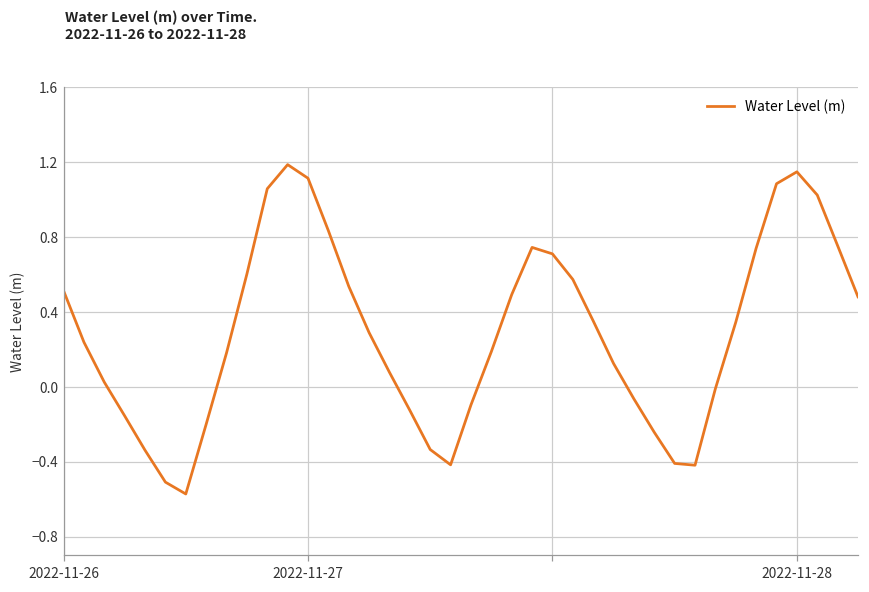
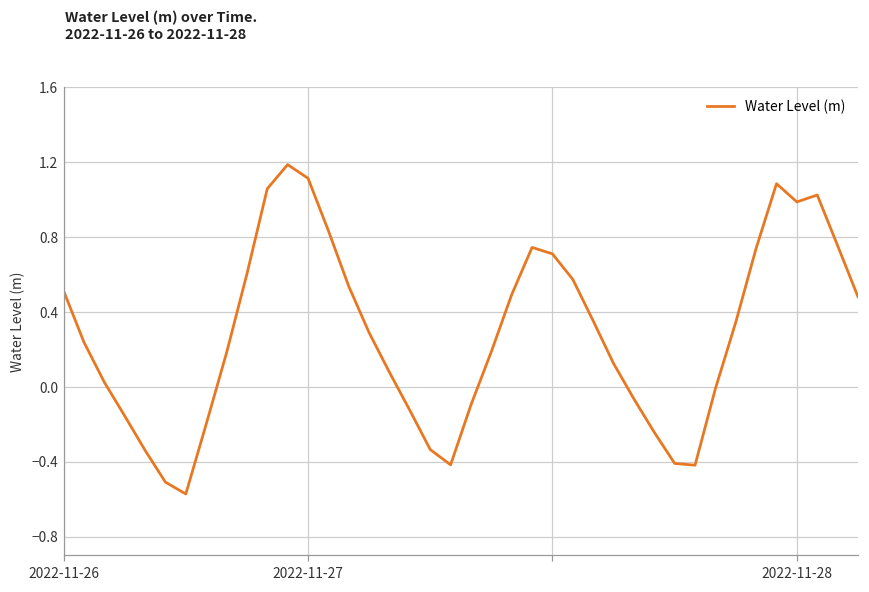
  {
    "2022-11-26": 0.51,
    "2022-11-27": 1.11,
-   "2022-11-28": 1.15
+   "2022-11-28": 0.99
  }
